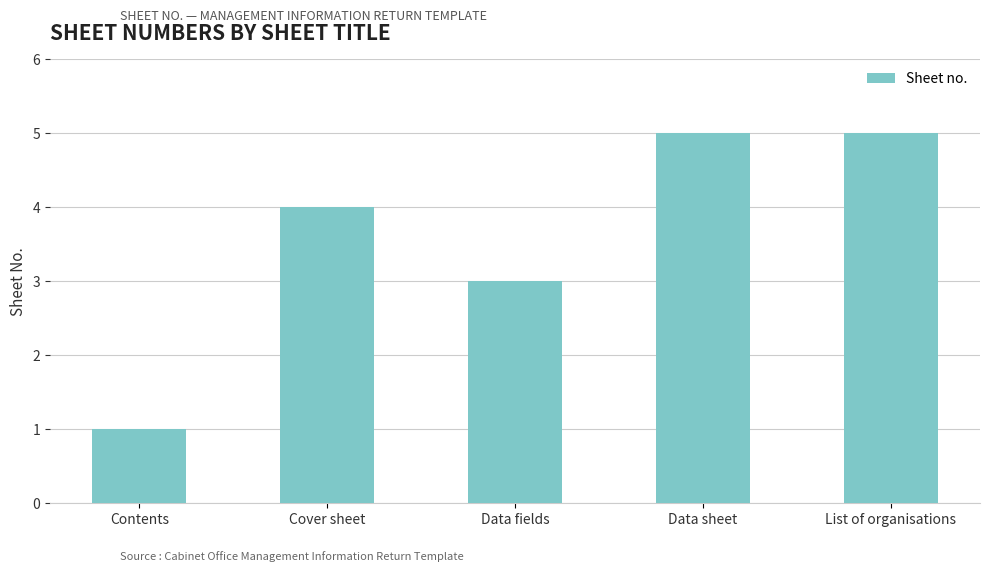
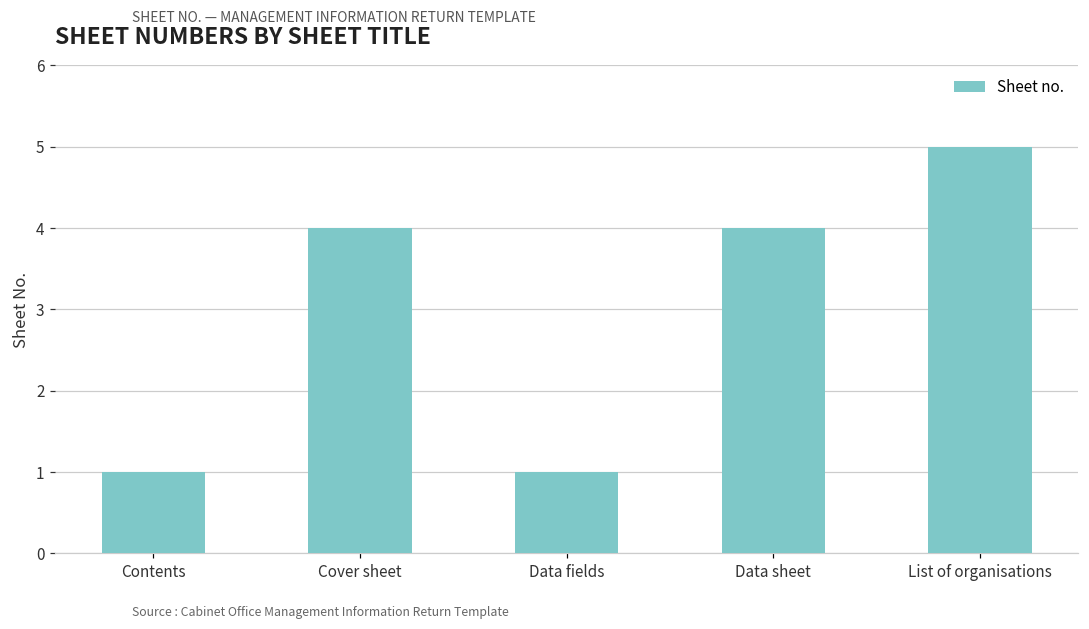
  {
    "Contents": 1,
    "Cover sheet": 4,
-   "Data fields": 3,
-   "Data sheet": 5,
+   "Data fields": 1,
+   "Data sheet": 4,
    "List of organisations": 5
  }
